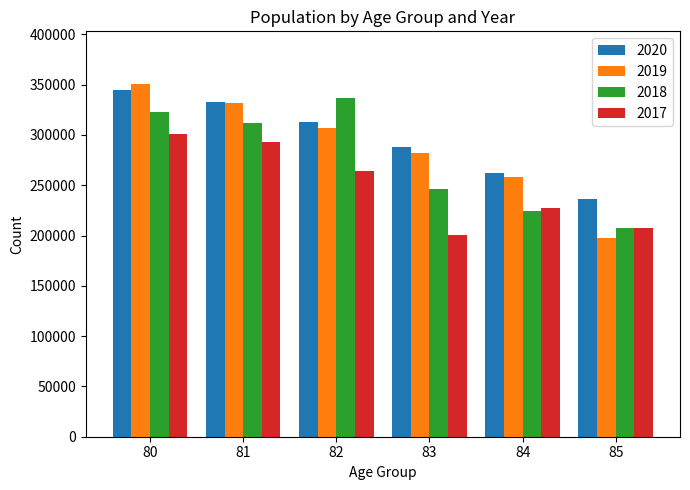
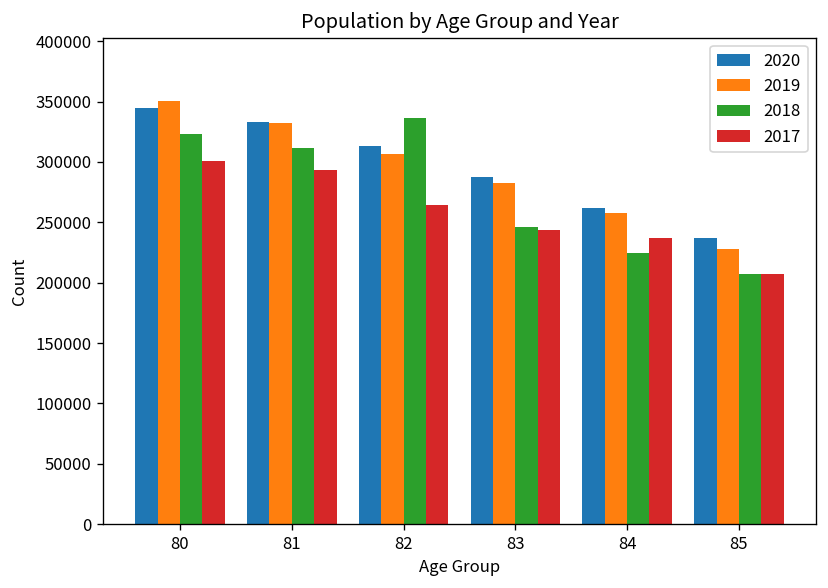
  {
    "2020": {
      "80": 344000,
      "81": 333000,
      "82": 313000,
      "83": 288000,
      "84": 262000,
      "85": 237000
    },
    "2019": {
      "80": 350000,
      "81": 332000,
      "82": 307000,
      "83": 282000,
      "84": 258000,
-     "85": 198000
+     "85": 228000
    },
    "2018": {
      "80": 323000,
      "81": 311000,
      "82": 336000,
      "83": 246000,
      "84": 225000,
      "85": 207000
    },
    "2017": {
      "80": 301000,
      "81": 293000,
      "82": 264000,
-     "83": 201000,
-     "84": 227000,
+     "83": 243000,
+     "84": 237000,
      "85": 207000
    }
  }
